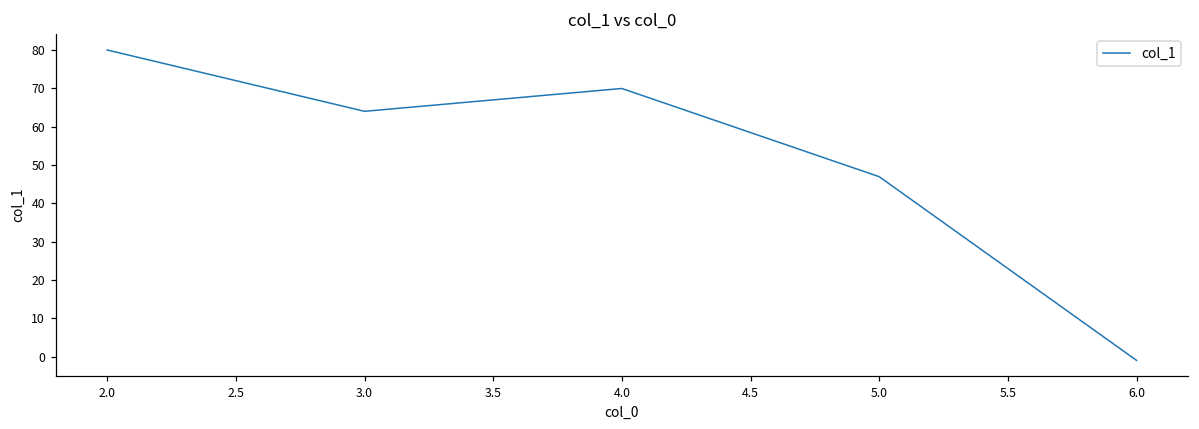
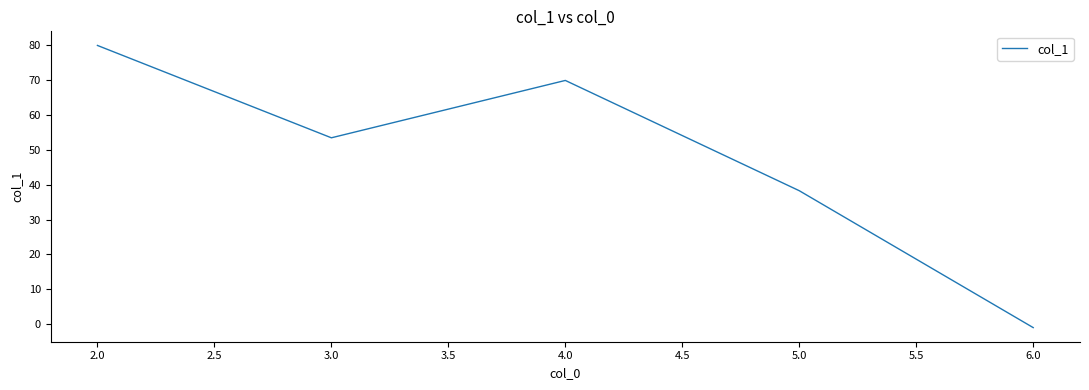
  {
    "2.0": 80,
-   "3.0": 64,
+   "3.0": 53,
    "4.0": 70,
-   "5.0": 47,
+   "5.0": 38,
    "6.0": -1
  }
